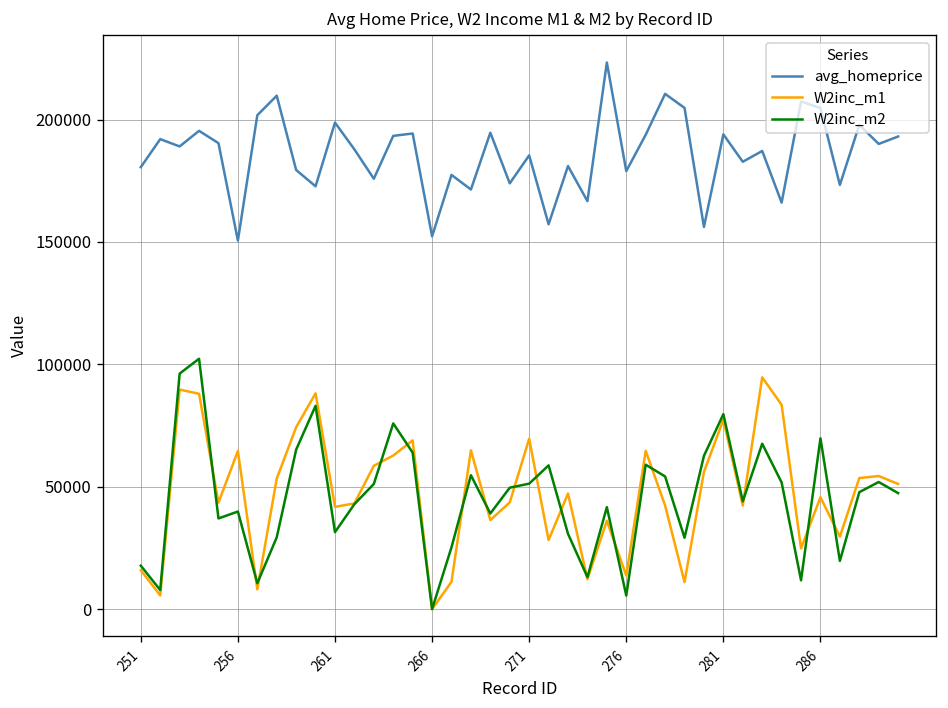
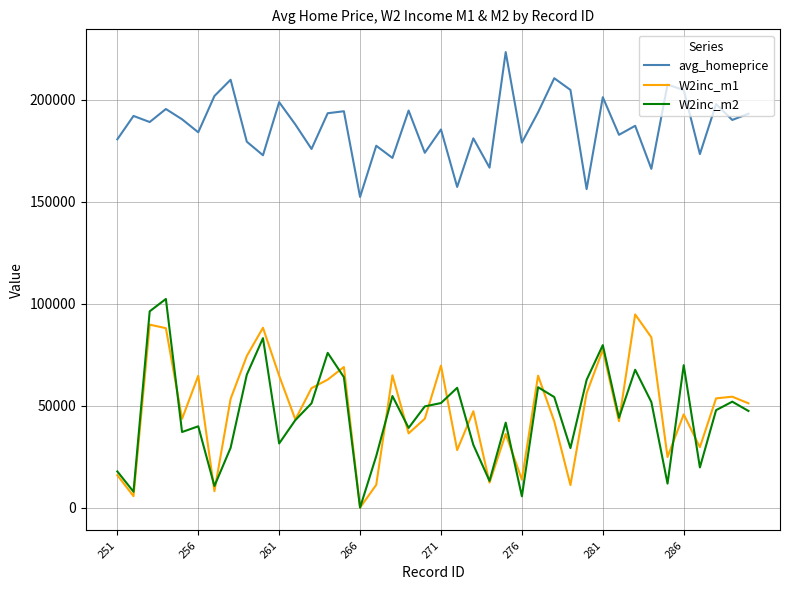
  {
    "avg_homeprice": {
      "251": 181000,
-     "256": 151000,
+     "256": 184000,
      "261": 199000,
      "266": 152000,
      "271": 185000,
      "276": 179000,
-     "281": 194000
+     "281": 201000
    },
    "W2inc_m1": {
      "251": 16000,
      "256": 65000,
-     "261": 42000,
+     "261": 65000,
      "271": 70000,
      "276": 14000,
      "281": 77000,
      "286": 46000
    },
    "W2inc_m2": {
      "251": 18000,
      "256": 40000,
      "261": 31000,
      "271": 51000,
      "276": 6000,
      "281": 80000,
      "286": 70000
    }
  }
